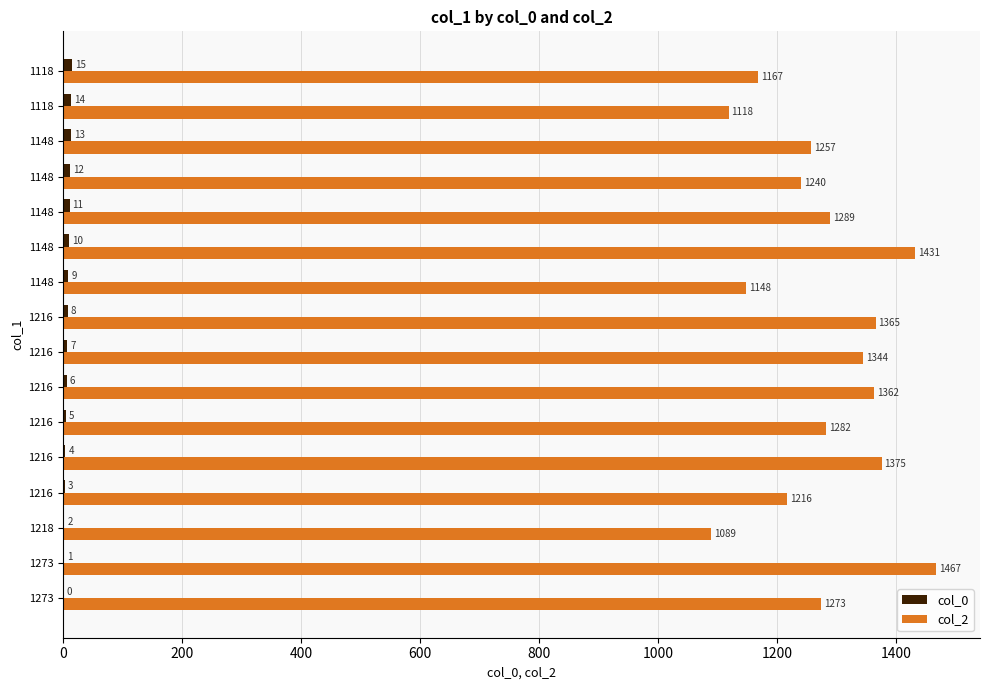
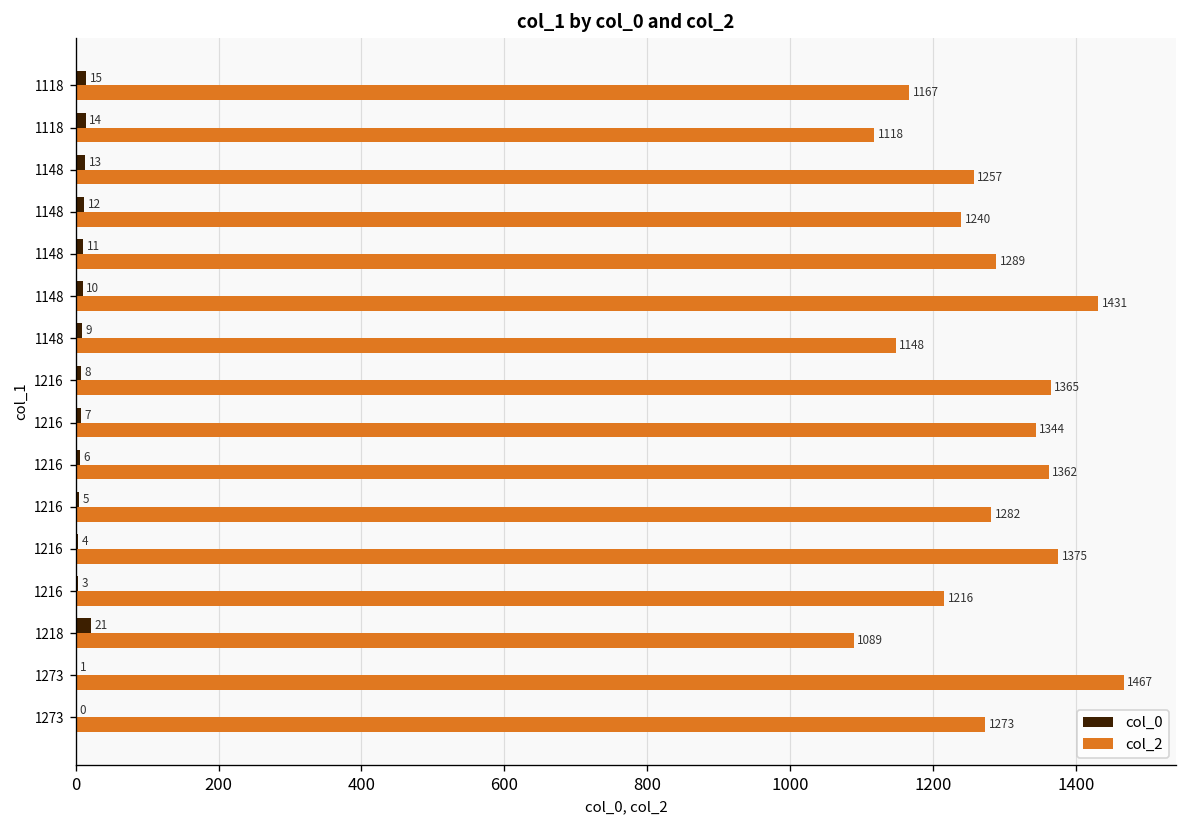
  {
    "col_0": {
-     "1218": 2
+     "1218": 21
    },
    "col_2": {
      "1218": 1089
    }
  }
